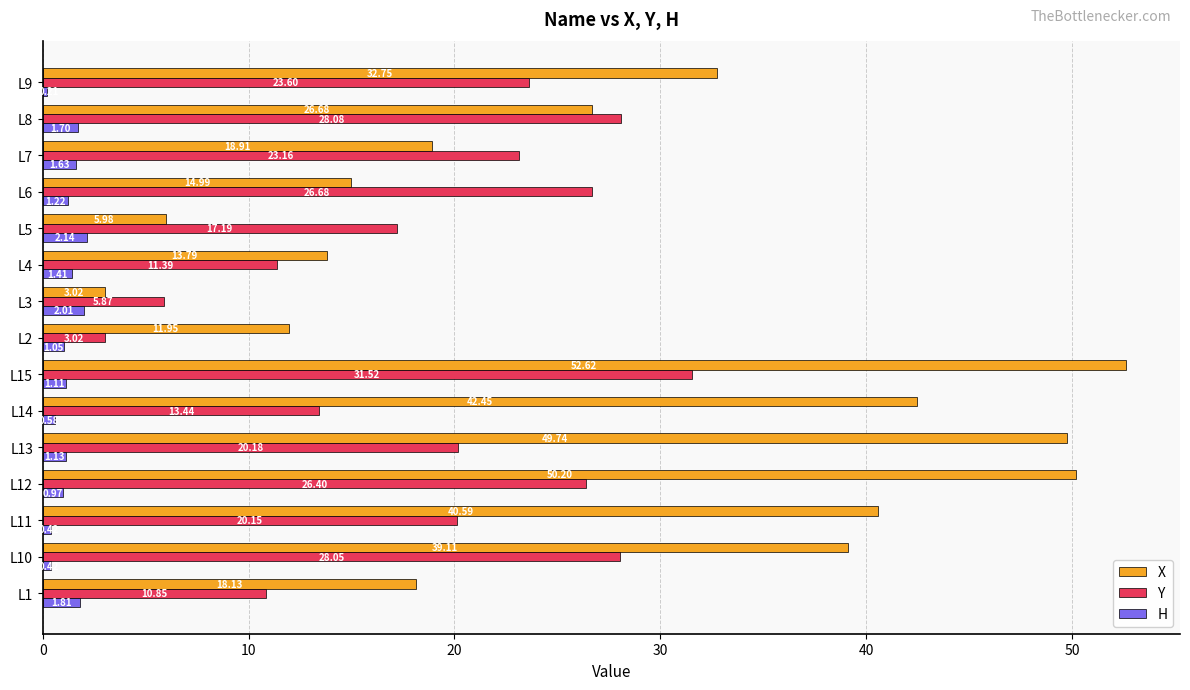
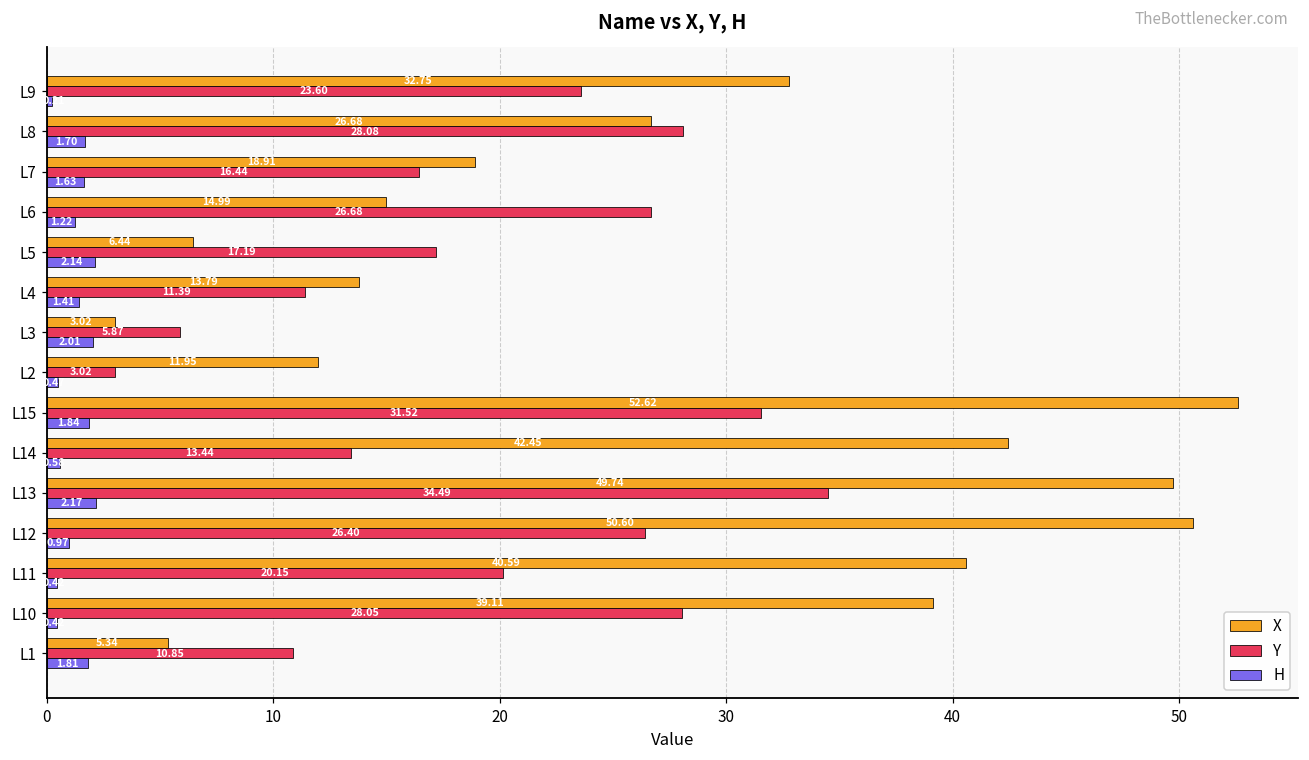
  {
    "X": {
      "L9": 32.75,
      "L8": 26.68,
      "L7": 18.91,
      "L6": 14.99,
-     "L5": 5.98,
+     "L5": 6.44,
      "L4": 13.79,
      "L3": 3.02,
      "L2": 11.95,
      "L15": 52.62,
      "L14": 42.45,
      "L13": 49.74,
-     "L12": 50.20,
+     "L12": 50.60,
      "L11": 40.59,
      "L10": 39.11,
-     "L1": 18.13
+     "L1": 5.34
    },
    "Y": {
      "L9": 23.60,
      "L8": 28.08,
-     "L7": 23.16,
+     "L7": 16.44,
      "L6": 26.68,
      "L5": 17.19,
      "L4": 11.39,
      "L3": 5.87,
      "L2": 3.02,
      "L15": 31.52,
      "L14": 13.44,
-     "L13": 20.18,
+     "L13": 34.49,
      "L12": 26.40,
      "L11": 20.15,
      "L10": 28.05,
      "L1": 10.85
    },
    "H": {
      "L8": 1.70,
      "L7": 1.63,
      "L6": 1.22,
      "L5": 2.14,
      "L4": 1.41,
      "L3": 2.01,
-     "L2": 1.1,
-     "L15": 1.11,
+     "L2": 0.5,
+     "L15": 1.84,
      "L14": 0.58,
-     "L13": 1.13,
+     "L13": 2.17,
      "L12": 0.97,
      "L1": 1.81
    }
  }
